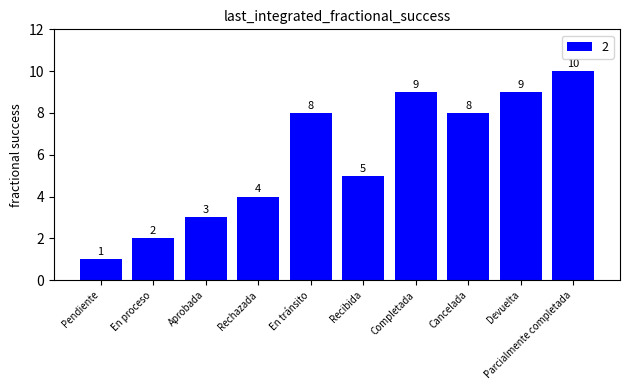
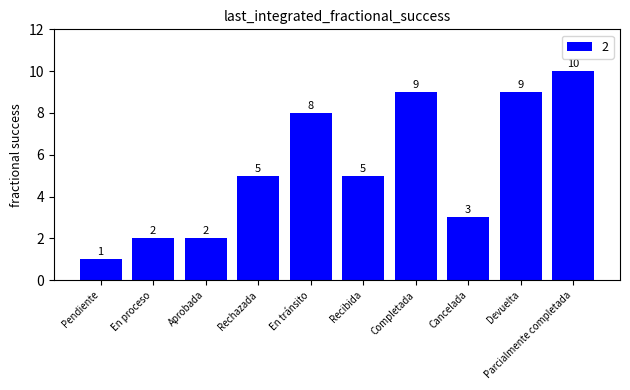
  {
    "Pendiente": 1,
    "En proceso": 2,
-   "Aprobada": 3,
-   "Rechazada": 4,
+   "Aprobada": 2,
+   "Rechazada": 5,
    "En tránsito": 8,
    "Recibida": 5,
    "Completada": 9,
-   "Cancelada": 8,
+   "Cancelada": 3,
    "Devuelta": 9,
    "Parcialmente completada": 10
  }
